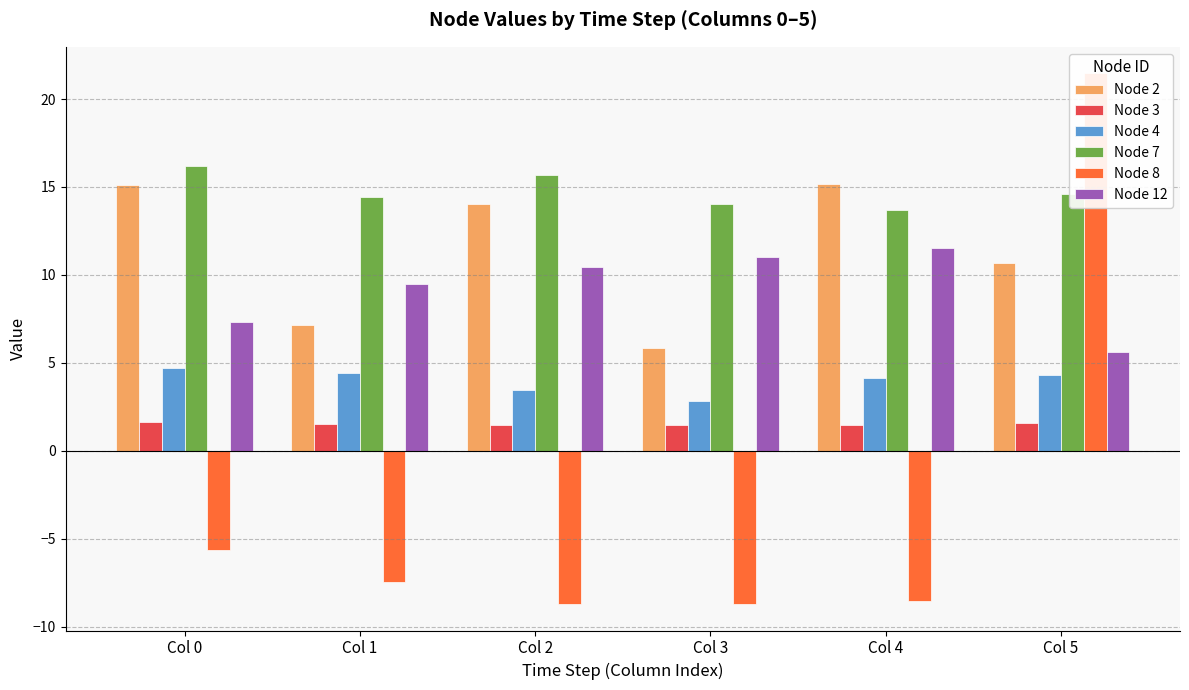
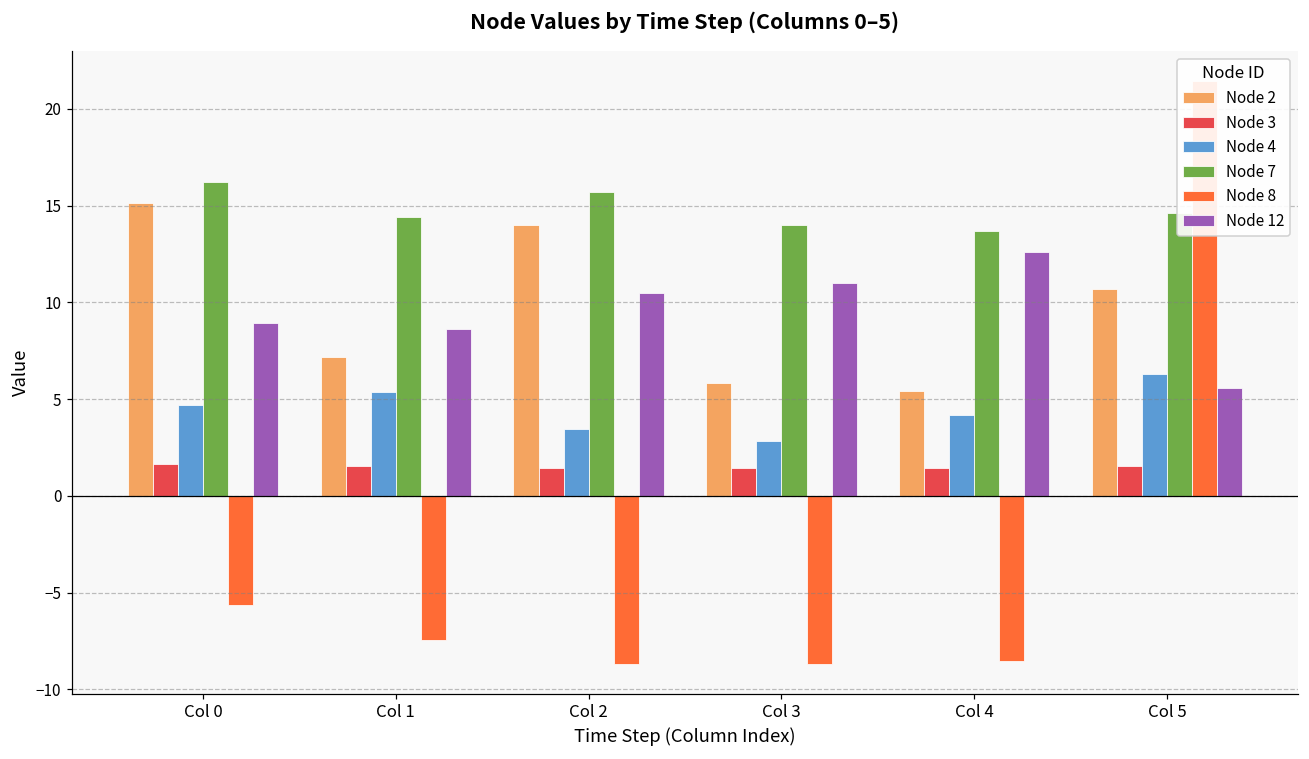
  {
    "Node 2": {
      "Col 0": 15.1,
      "Col 1": 7.2,
      "Col 2": 14.0,
      "Col 3": 5.8,
-     "Col 4": 15.2,
+     "Col 4": 5.4,
      "Col 5": 10.7
    },
    "Node 4": {
      "Col 0": 4.7,
-     "Col 1": 4.4,
+     "Col 1": 5.4,
      "Col 2": 3.5,
      "Col 3": 2.8,
      "Col 4": 4.2,
-     "Col 5": 4.3
+     "Col 5": 6.3
    },
    "Node 7": {
      "Col 0": 16.2,
      "Col 1": 14.4,
      "Col 2": 15.7,
      "Col 3": 14.0,
      "Col 4": 13.7
    },
    "Node 12": {
-     "Col 0": 7.4,
-     "Col 1": 9.5,
+     "Col 0": 8.9,
+     "Col 1": 8.6,
      "Col 2": 10.5,
      "Col 3": 11.0,
-     "Col 4": 11.5,
+     "Col 4": 12.6,
      "Col 5": 5.6
    }
  }
